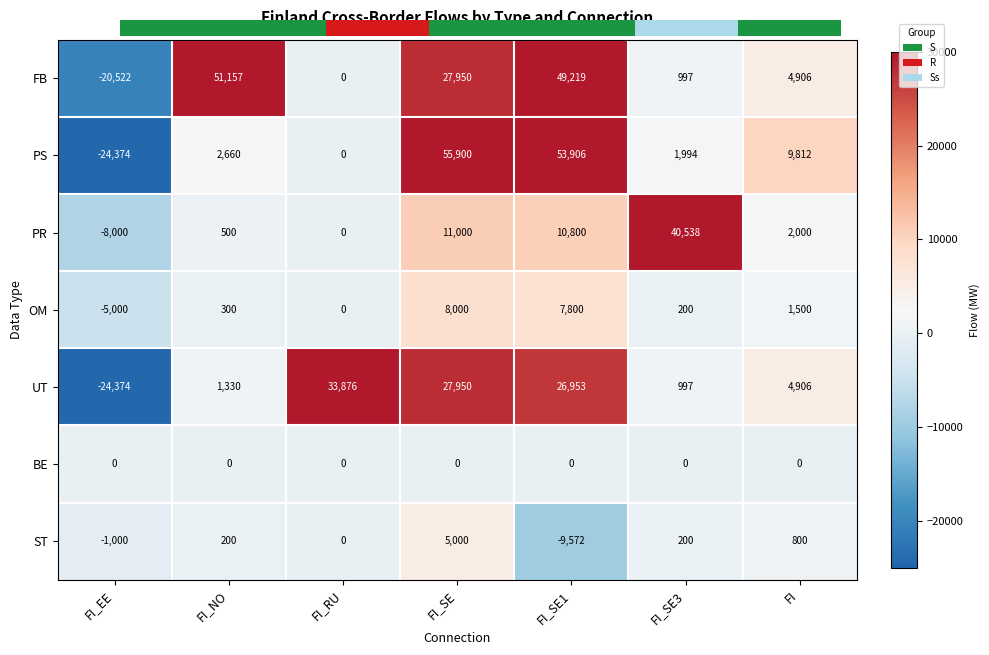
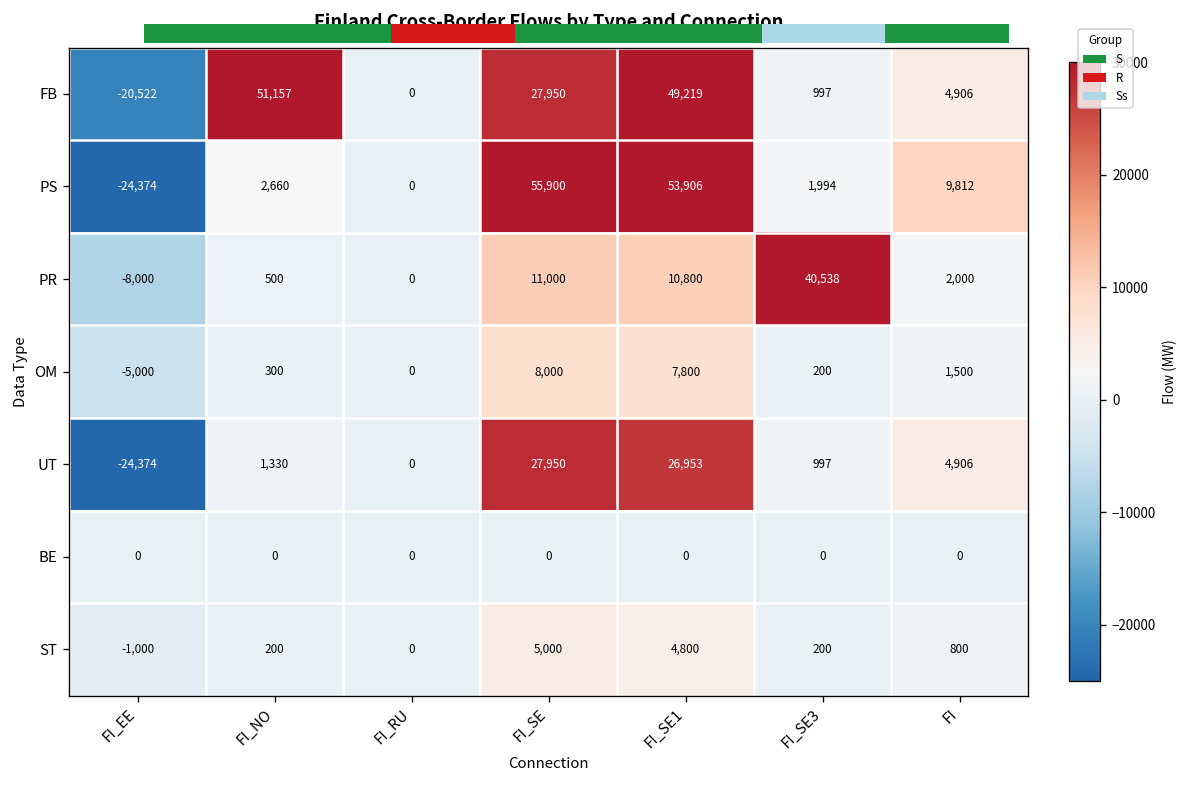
  {
    "Finland Cross-Border Flows by Type and Connection": {
      "FB": {
        "FI_EE": "-20,522",
        "FI_NO": "51,157",
        "FI_RU": "0",
        "FI_SE": "27,950",
        "FI_SE1": "49,219",
        "FI_SE3": "997",
        "FI": "4,906"
      },
      "PS": {
        "FI_EE": "-24,374",
        "FI_NO": "2,660",
        "FI_RU": "0",
        "FI_SE": "55,900",
        "FI_SE1": "53,906",
        "FI_SE3": "1,994",
        "FI": "9,812"
      },
      "PR": {
        "FI_EE": "-8,000",
        "FI_NO": "500",
        "FI_RU": "0",
        "FI_SE": "11,000",
        "FI_SE1": "10,800",
        "FI_SE3": "40,538",
        "FI": "2,000"
      },
      "OM": {
        "FI_EE": "-5,000",
        "FI_NO": "300",
        "FI_RU": "0",
        "FI_SE": "8,000",
        "FI_SE1": "7,800",
        "FI_SE3": "200",
        "FI": "1,500"
      },
      "UT": {
        "FI_EE": "-24,374",
        "FI_NO": "1,330",
-       "FI_RU": "33,876",
+       "FI_RU": "0",
        "FI_SE": "27,950",
        "FI_SE1": "26,953",
        "FI_SE3": "997",
        "FI": "4,906"
      },
      "BE": {
        "FI_EE": "0",
        "FI_NO": "0",
        "FI_RU": "0",
        "FI_SE": "0",
        "FI_SE1": "0",
        "FI_SE3": "0",
        "FI": "0"
      },
      "ST": {
        "FI_EE": "-1,000",
        "FI_NO": "200",
        "FI_RU": "0",
        "FI_SE": "5,000",
-       "FI_SE1": "-9,572",
+       "FI_SE1": "4,800",
        "FI_SE3": "200",
        "FI": "800"
      }
    }
  }
